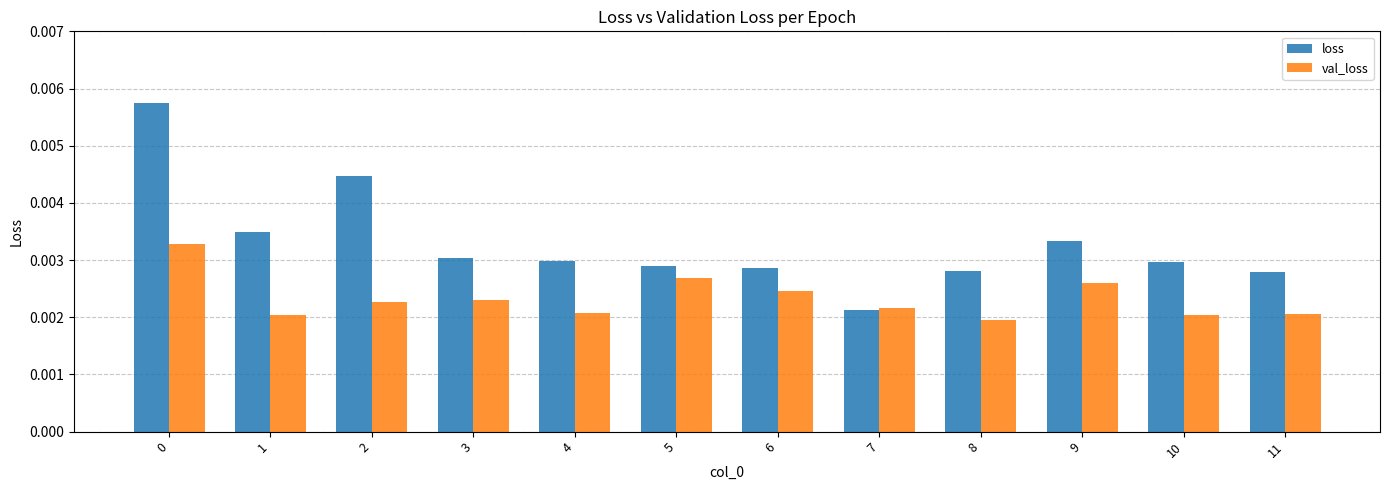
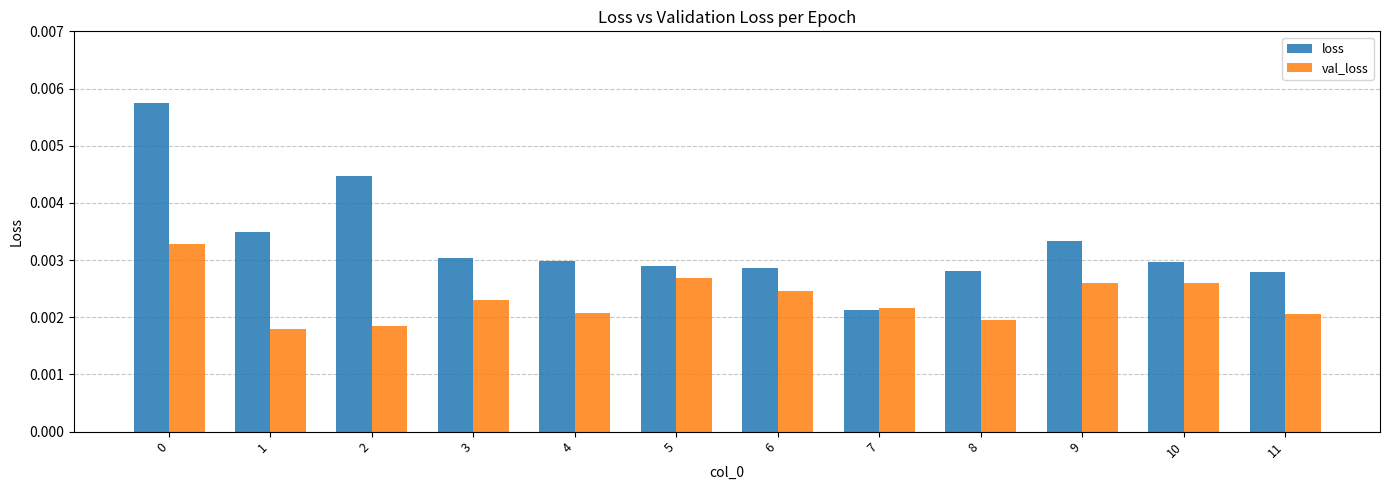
  {
    "loss": {
      "0": 0.0057,
      "1": 0.0035,
      "2": 0.0045,
      "3": 0.0030,
      "4": 0.0030,
      "5": 0.0029,
      "6": 0.0029,
      "7": 0.0021,
      "8": 0.0028,
      "9": 0.0033,
      "10": 0.0030,
      "11": 0.0028
    },
    "val_loss": {
      "0": 0.0033,
-     "1": 0.0020,
-     "2": 0.0023,
+     "1": 0.0018,
+     "2": 0.0019,
      "3": 0.0023,
      "4": 0.0021,
      "5": 0.0027,
      "6": 0.0025,
      "7": 0.0022,
      "8": 0.0019,
      "9": 0.0026,
-     "10": 0.0020,
+     "10": 0.0026,
      "11": 0.0021
    }
  }
